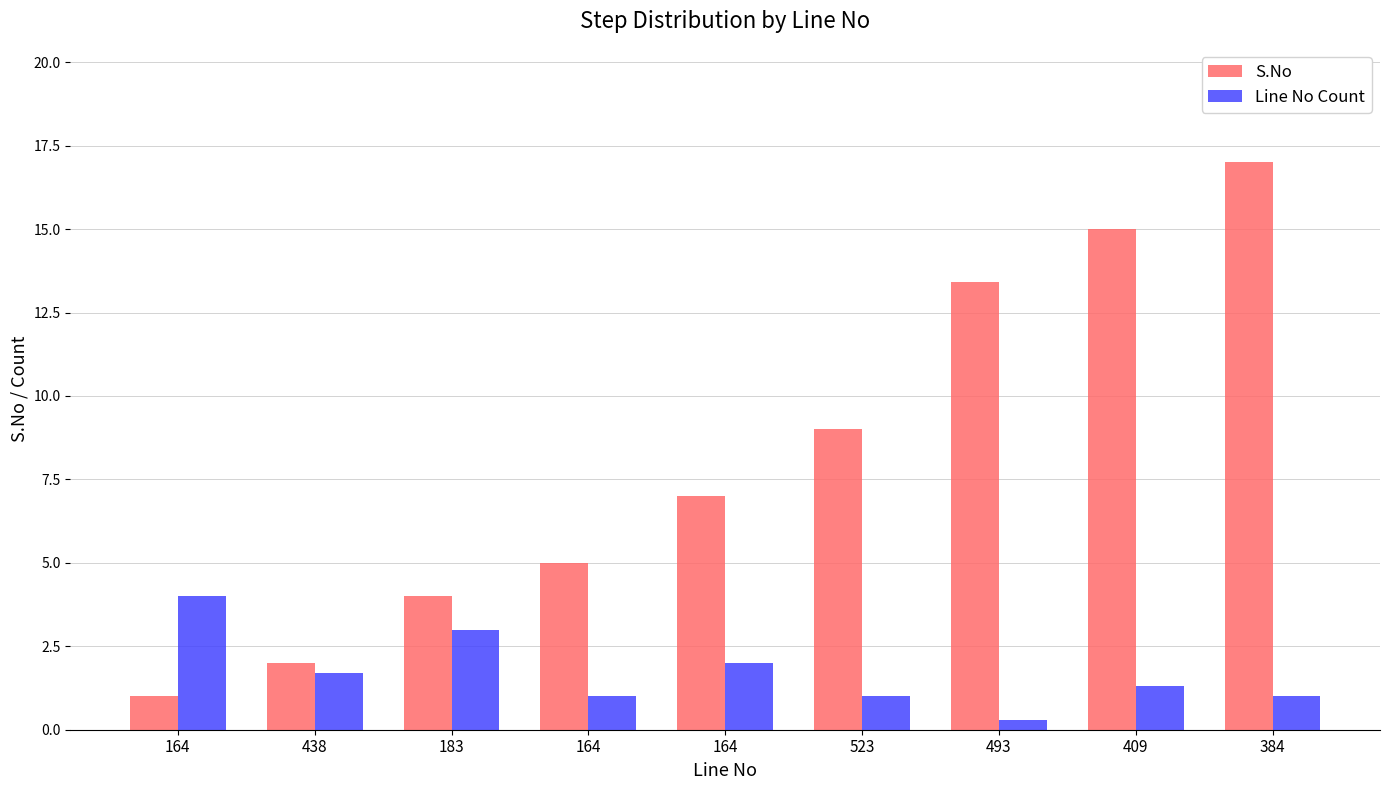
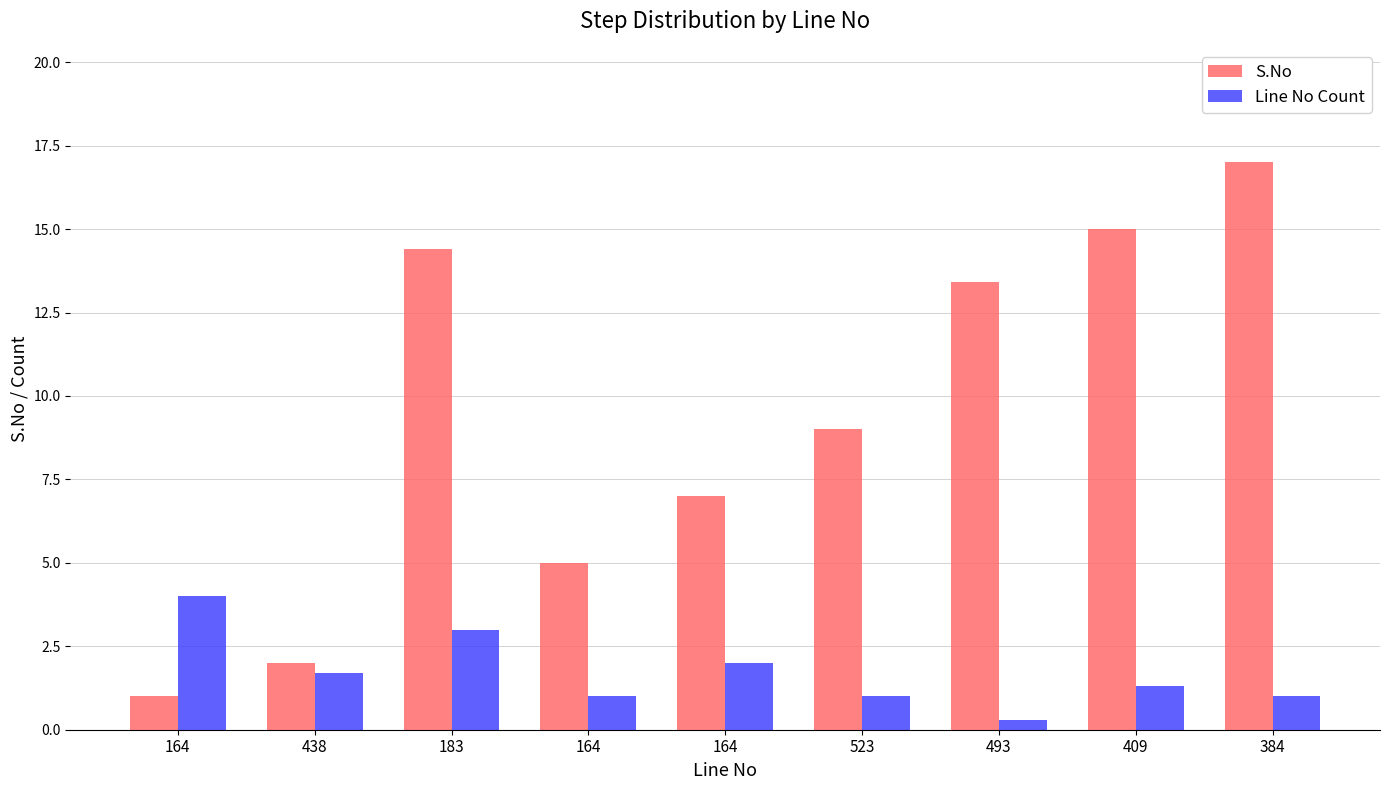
  {
    "S.No": {
      "438": 2.0,
-     "183": 4.0,
+     "183": 14.4,
      "523": 9.0,
      "493": 13.4,
      "409": 15.0,
      "384": 17.0
    },
    "Line No Count": {
      "438": 1.7,
      "183": 3.0,
      "523": 1.0,
      "493": 0.3,
      "409": 1.3,
      "384": 1.0
    }
  }
